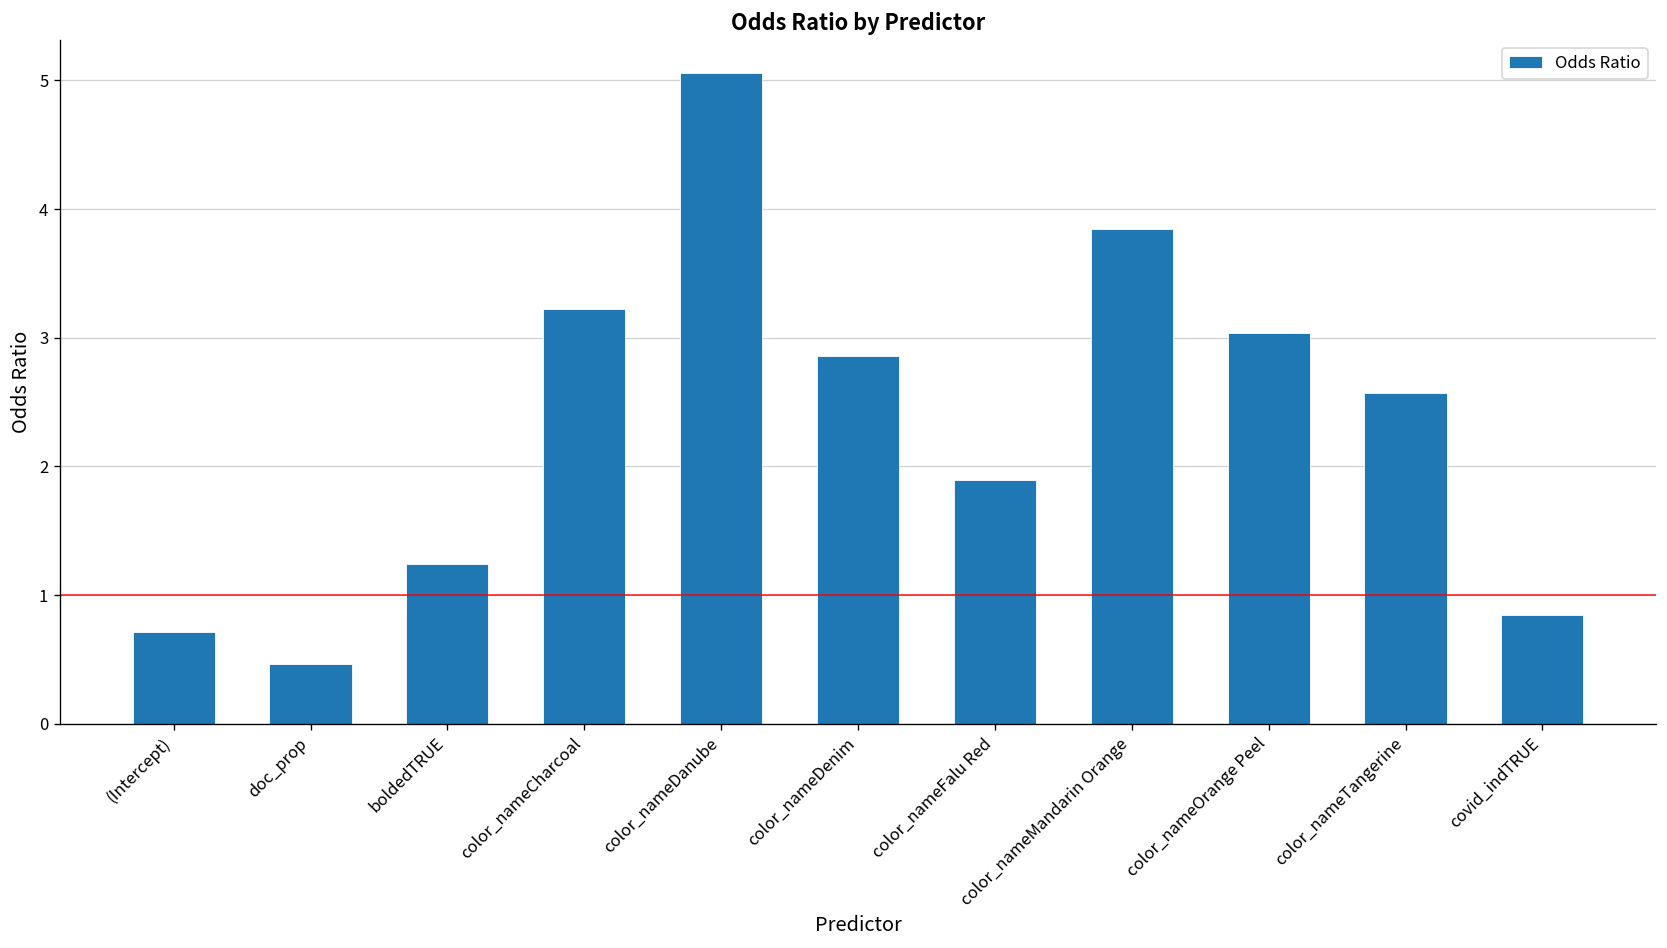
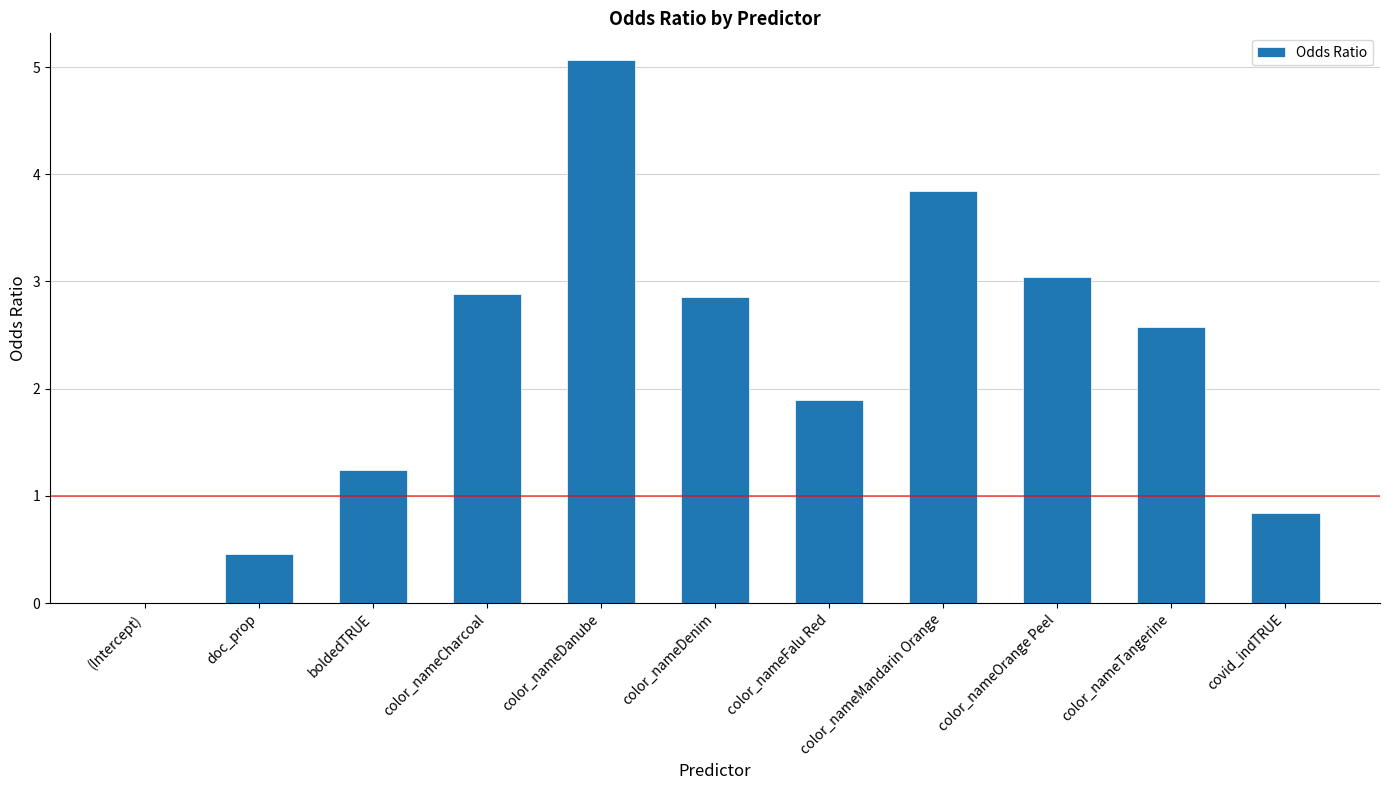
  {
-   "(Intercept)": 0.71,
+   "(Intercept)": 0.00,
    "doc_prop": 0.46,
    "boldedTRUE": 1.24,
-   "color_nameCharcoal": 3.22,
+   "color_nameCharcoal": 2.88,
    "color_nameDanube": 5.06,
    "color_nameDenim": 2.86,
    "color_nameFalu Red": 1.90,
    "color_nameMandarin Orange": 3.85,
    "color_nameOrange Peel": 3.04,
    "color_nameTangerine": 2.57,
    "covid_indTRUE": 0.84
  }
